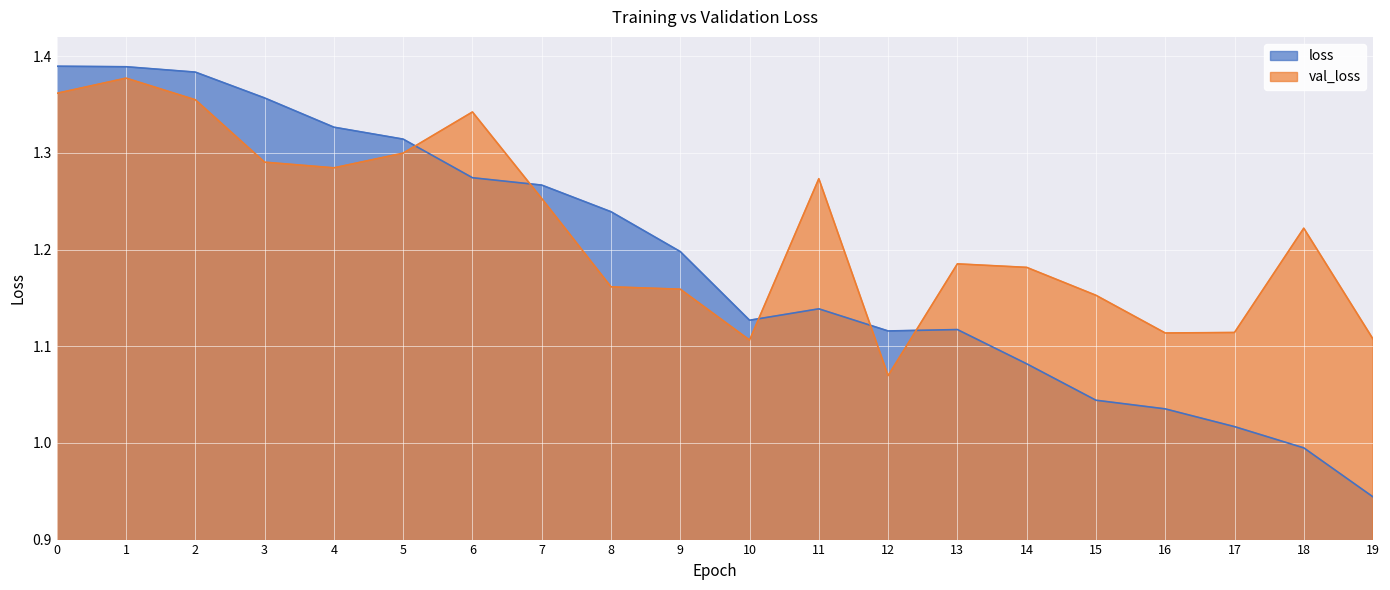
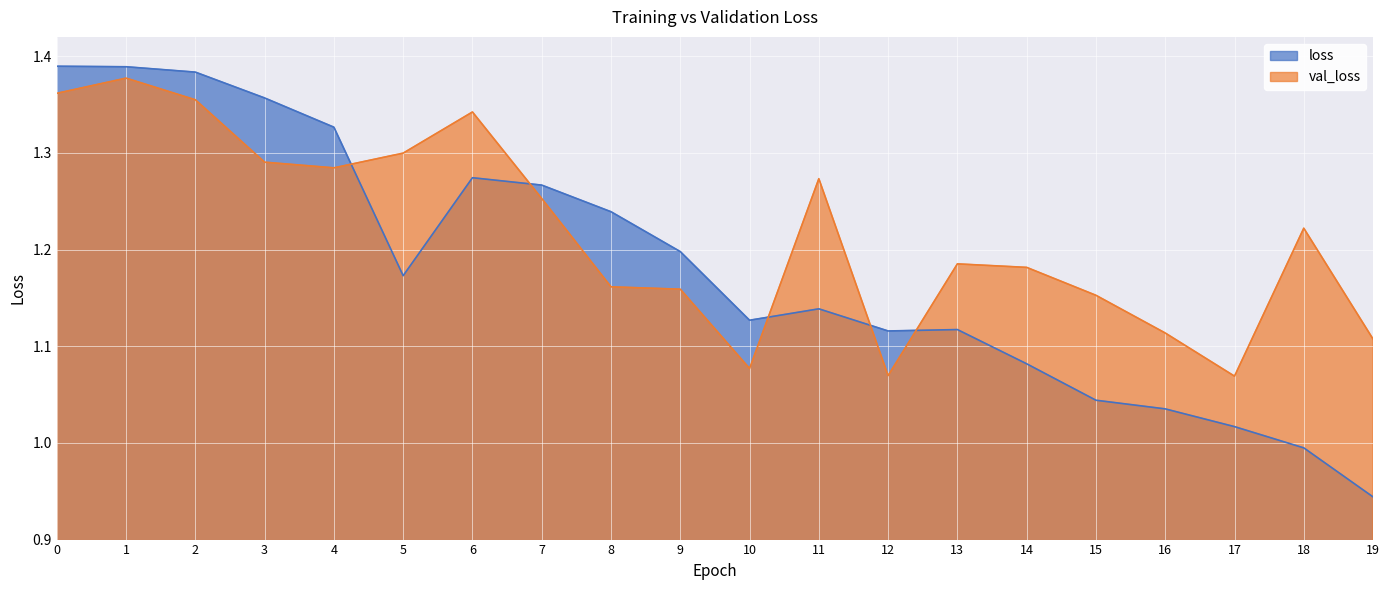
  {
    "loss": {
      "0": 1.39,
      "1": 1.39,
      "2": 1.38,
      "3": 1.36,
      "4": 1.33,
-     "5": 1.31,
+     "5": 1.17,
      "6": 1.27,
      "7": 1.27,
      "8": 1.24,
      "9": 1.20,
      "10": 1.13,
      "11": 1.14,
      "12": 1.12,
      "13": 1.12,
      "14": 1.08,
      "15": 1.04,
      "16": 1.04,
      "17": 1.02,
      "18": 0.99,
      "19": 0.94
    },
    "val_loss": {
      "0": 1.36,
      "1": 1.38,
      "2": 1.35,
      "3": 1.29,
      "4": 1.28,
      "5": 1.30,
      "6": 1.34,
      "7": 1.25,
      "8": 1.16,
      "9": 1.16,
-     "10": 1.11,
+     "10": 1.08,
      "11": 1.27,
      "12": 1.07,
      "13": 1.19,
      "14": 1.18,
      "15": 1.15,
      "16": 1.11,
-     "17": 1.11,
+     "17": 1.07,
      "18": 1.22,
      "19": 1.11
    }
  }
